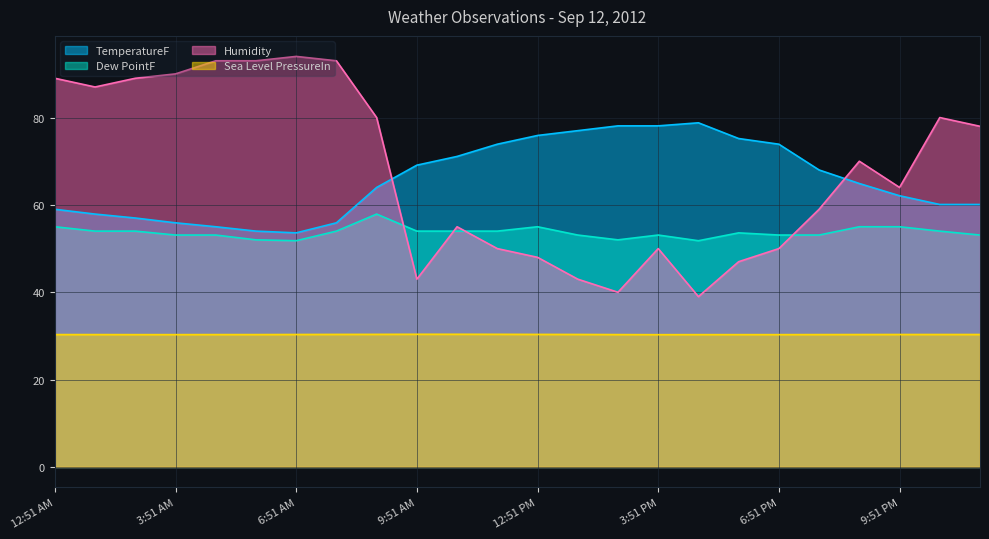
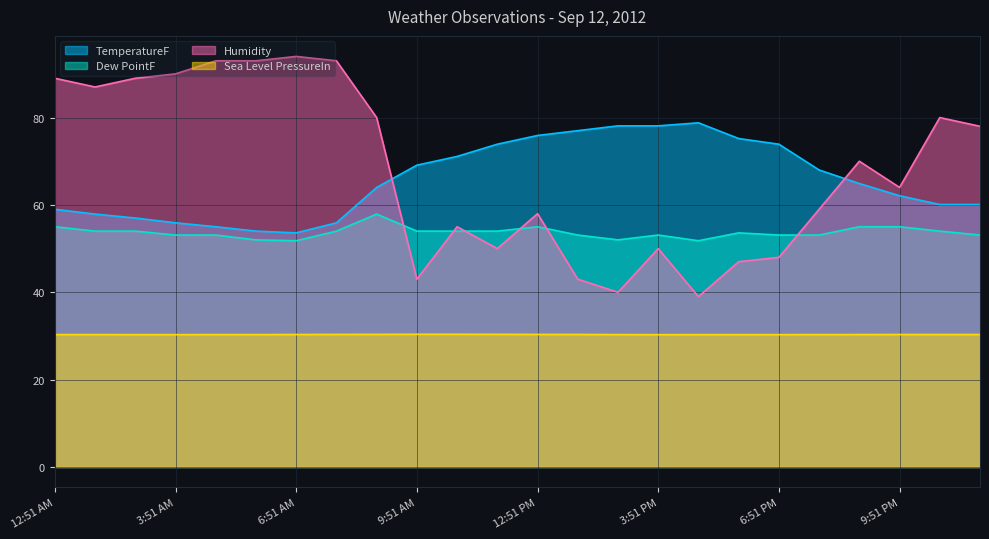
  {
    "Humidity": {
      "12:51 AM": 89,
      "9:51 AM": 43,
-     "12:51 PM": 48,
+     "12:51 PM": 58,
      "3:51 PM": 50,
-     "6:51 PM": 50,
+     "6:51 PM": 48,
      "9:51 PM": 64
    },
    "Sea Level PressureIn": {
      "12:51 AM": 30,
      "3:51 AM": 30,
      "6:51 AM": 30,
      "9:51 AM": 30,
      "12:51 PM": 30,
      "3:51 PM": 30,
      "6:51 PM": 30,
      "9:51 PM": 30
    }
  }
